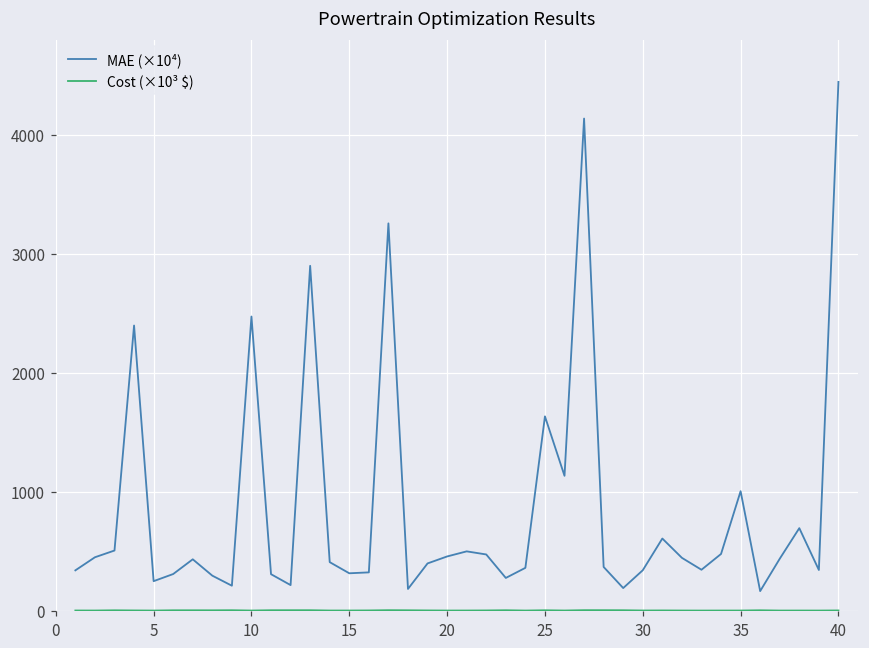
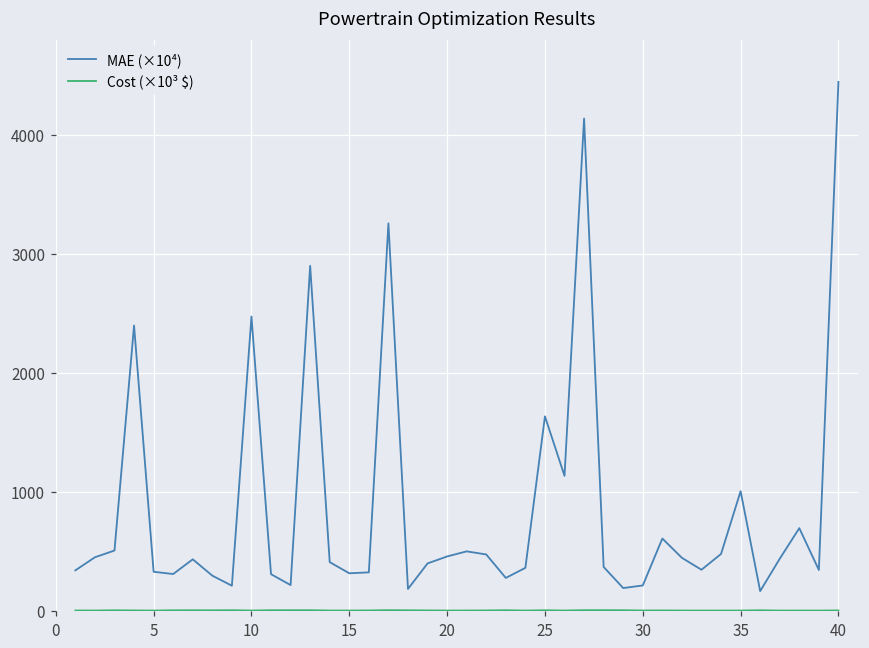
  {
    "MAE (×10⁴)": {
-     "5": 250,
+     "5": 330,
      "10": 2470,
      "15": 320,
      "20": 460,
      "25": 1630,
-     "30": 340,
+     "30": 210,
      "35": 1010,
      "40": 4440
    },
    "Cost (×10³ $)": {
      "5": 0,
      "10": 0,
      "15": 0,
      "20": 0,
      "25": 10,
      "30": 0,
      "35": 0,
      "40": 0
    }
  }
